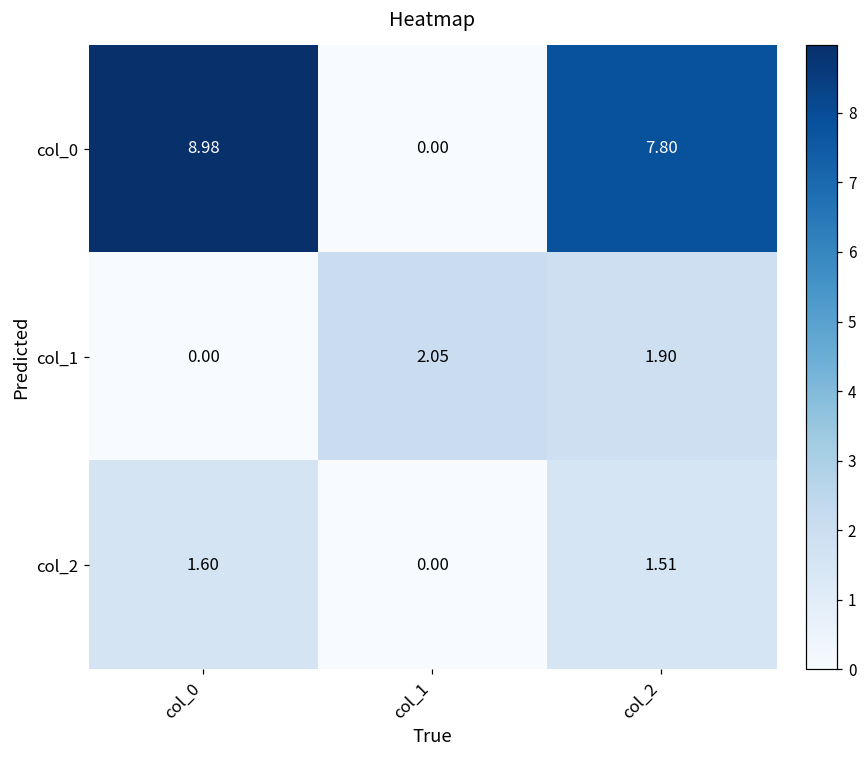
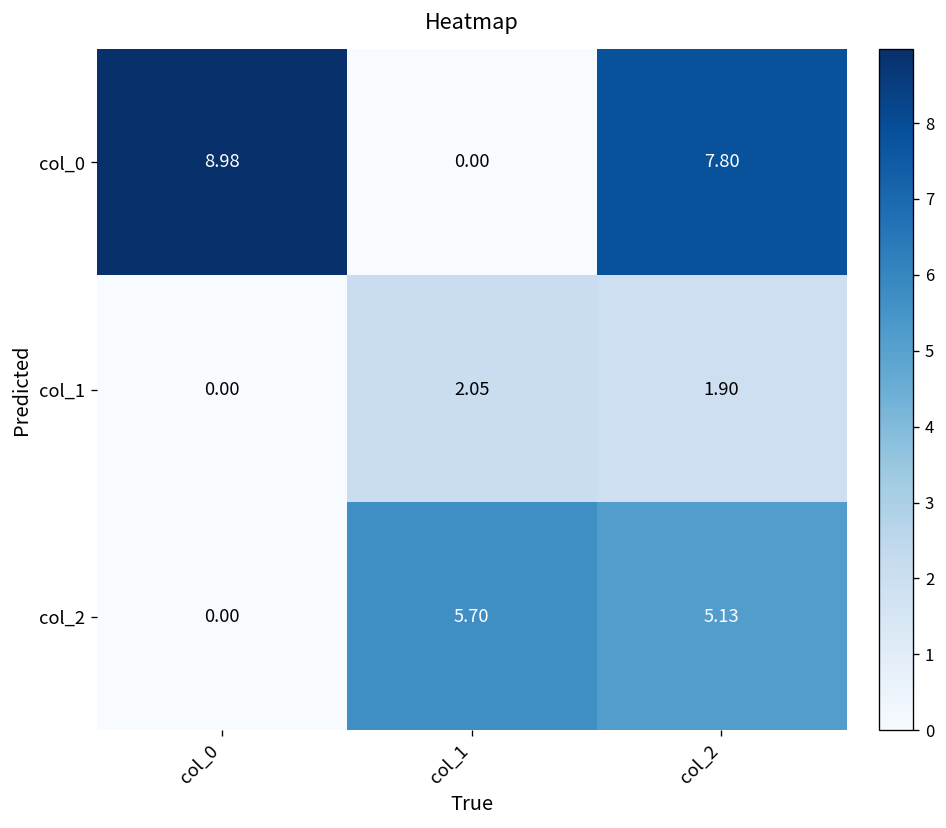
  {
    "col_0": {
      "col_0": 8.98,
      "col_1": 0.00,
      "col_2": 7.80
    },
    "col_1": {
      "col_0": 0.00,
      "col_1": 2.05,
      "col_2": 1.90
    },
    "col_2": {
-     "col_0": 1.60,
-     "col_1": 0.00,
-     "col_2": 1.51
+     "col_0": 0.00,
+     "col_1": 5.70,
+     "col_2": 5.13
    }
  }
